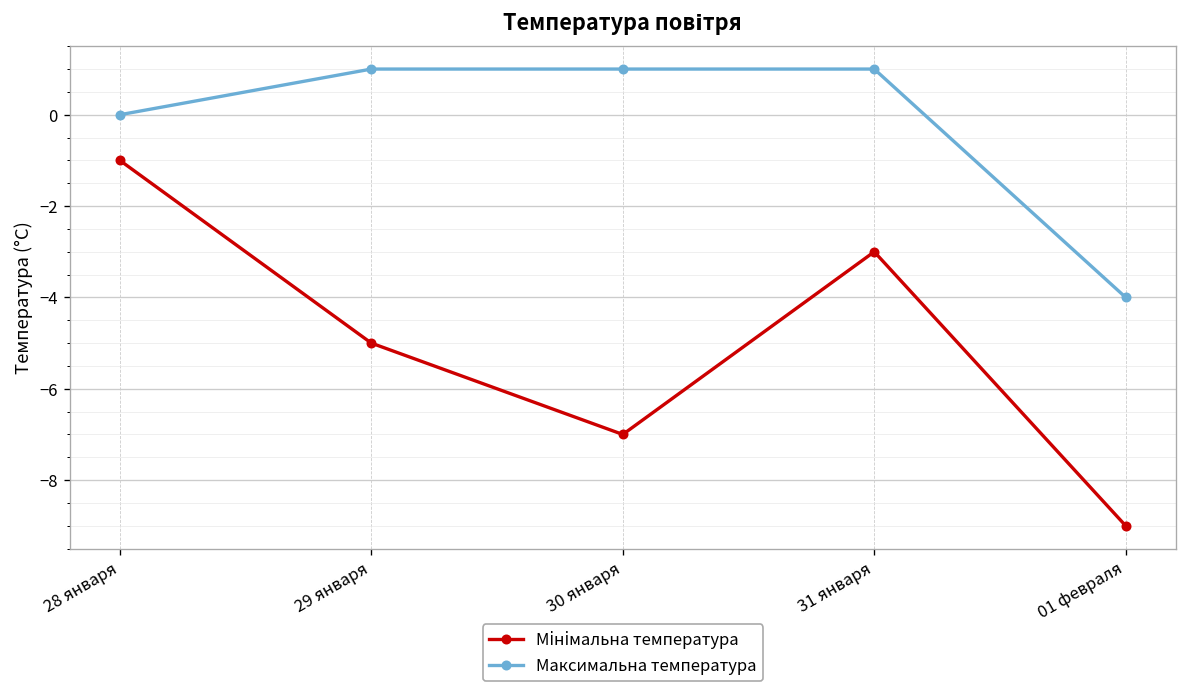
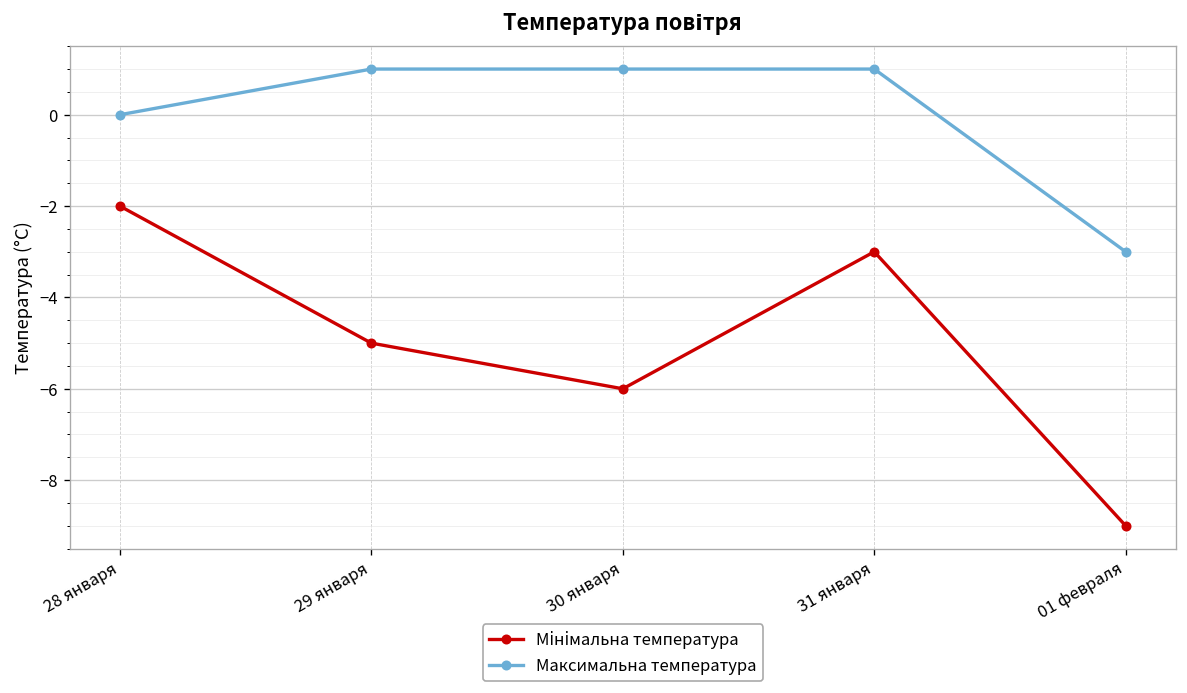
  {
    "Мінімальна температура": {
-     "28 января": -1,
+     "28 января": -2,
      "29 января": -5,
-     "30 января": -7,
+     "30 января": -6,
      "31 января": -3,
      "01 февраля": -9
    },
    "Максимальна температура": {
      "28 января": 0,
      "29 января": 1,
      "30 января": 1,
      "31 января": 1,
-     "01 февраля": -4
+     "01 февраля": -3
    }
  }
